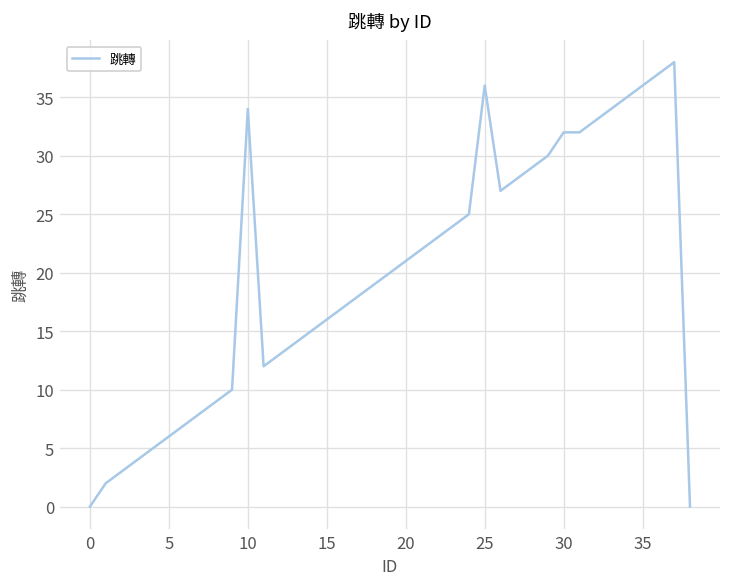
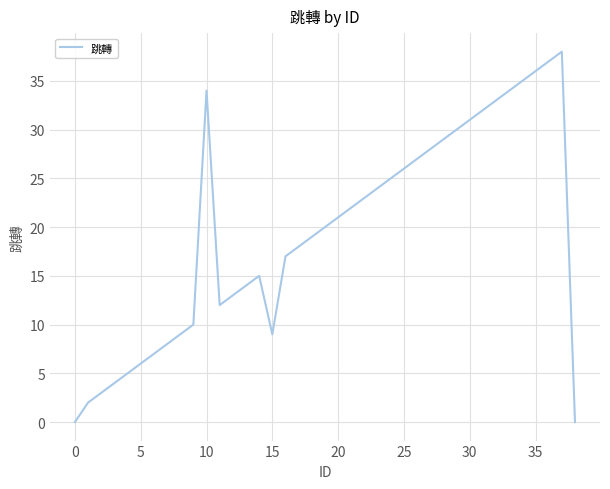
  {
    "0": 0,
    "5": 6,
    "10": 34,
-   "15": 16,
+   "15": 9,
    "20": 21,
-   "25": 36,
-   "30": 32,
+   "25": 26,
+   "30": 31,
    "35": 36
  }
